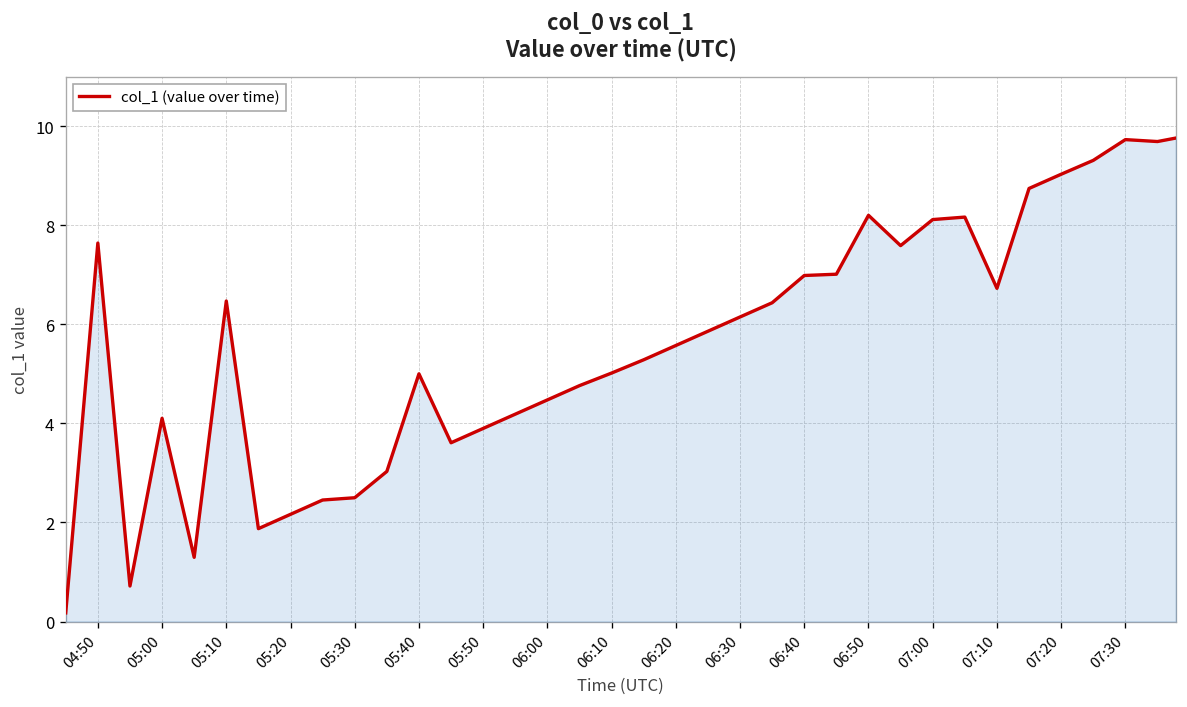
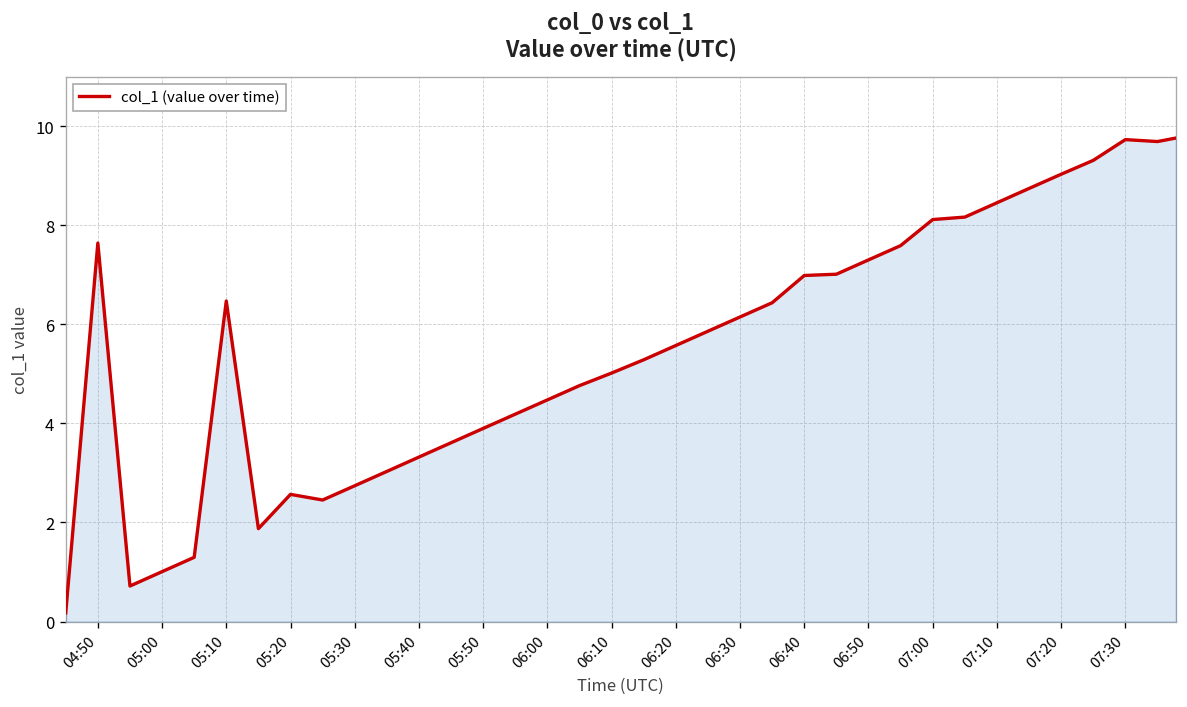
  {
    "04:50": 7.6,
-   "05:00": 4.1,
+   "05:00": 1.0,
    "05:10": 6.5,
-   "05:20": 2.2,
-   "05:30": 2.5,
-   "05:40": 5.0,
+   "05:20": 2.6,
+   "05:30": 2.7,
+   "05:40": 3.3,
    "05:50": 3.9,
    "06:00": 4.5,
    "06:10": 5.0,
    "06:20": 5.6,
    "06:30": 6.1,
    "06:40": 7.0,
-   "06:50": 8.2,
+   "06:50": 7.3,
    "07:00": 8.1,
-   "07:10": 6.7,
+   "07:10": 8.5,
    "07:20": 9.0,
    "07:30": 9.7
  }
